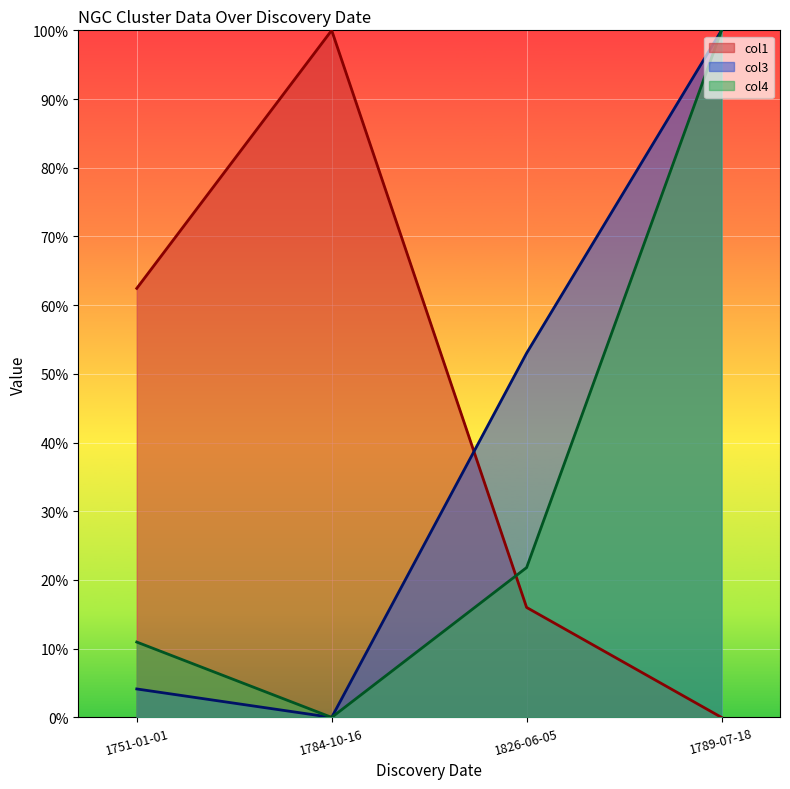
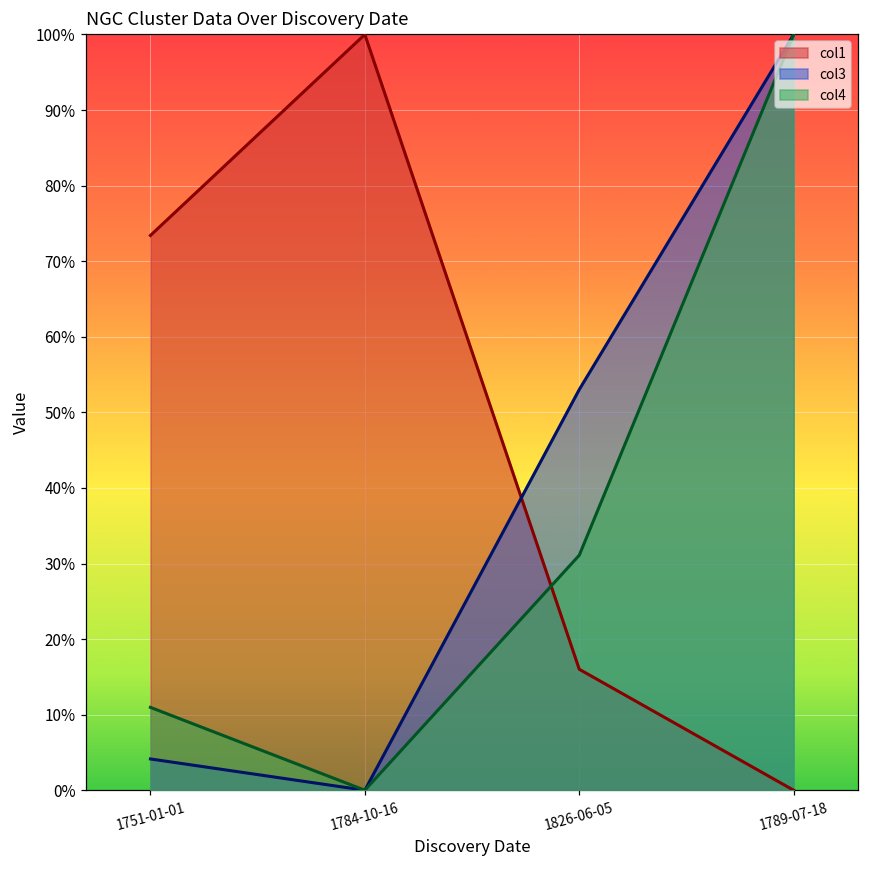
  {
    "col1": {
-     "1751-01-01": "62%",
+     "1751-01-01": "73%",
      "1784-10-16": "100%",
      "1826-06-05": "16%",
      "1789-07-18": "0%"
    },
    "col3": {
      "1751-01-01": "4%",
      "1826-06-05": "53%"
    },
    "col4": {
      "1751-01-01": "11%",
-     "1826-06-05": "22%"
+     "1826-06-05": "31%"
    }
  }
